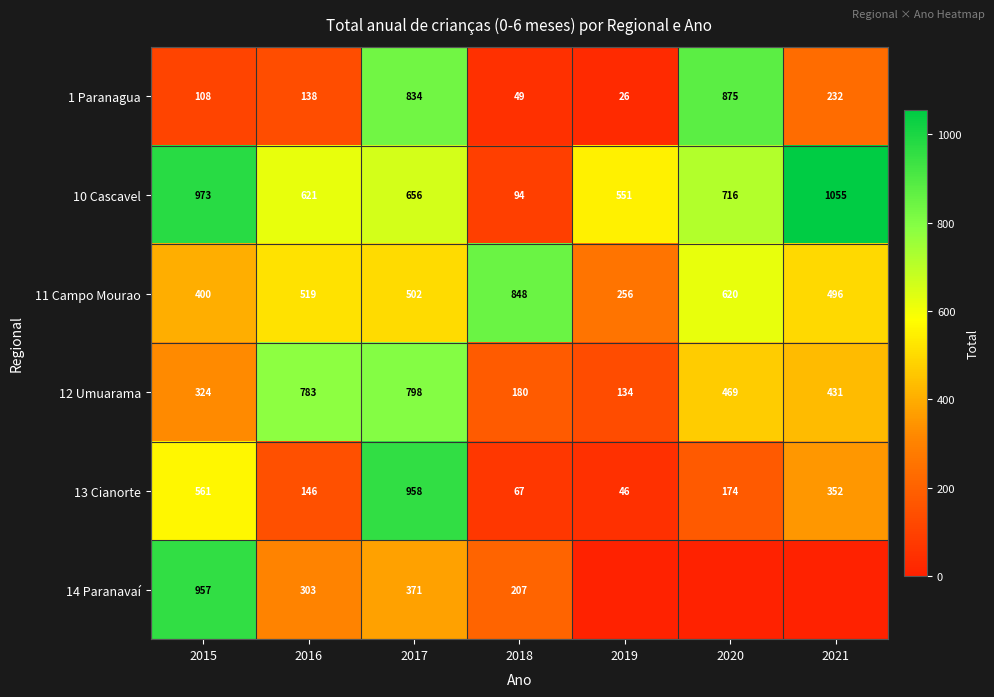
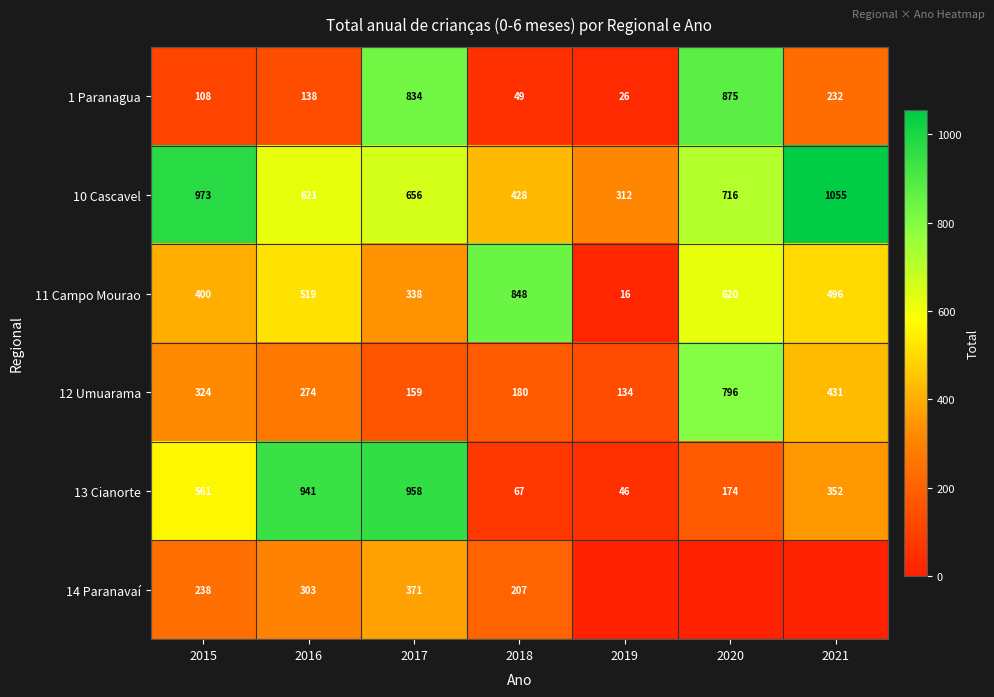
  {
    "1 Paranagua": {
      "2015": 108,
      "2016": 138,
      "2017": 834,
      "2018": 49,
      "2019": 26,
      "2020": 875,
      "2021": 232
    },
    "10 Cascavel": {
      "2015": 973,
      "2016": 621,
      "2017": 656,
-     "2018": 94,
-     "2019": 551,
+     "2018": 428,
+     "2019": 312,
      "2020": 716,
      "2021": 1055
    },
    "11 Campo Mourao": {
      "2015": 400,
      "2016": 519,
-     "2017": 502,
+     "2017": 338,
      "2018": 848,
-     "2019": 256,
+     "2019": 16,
      "2020": 620,
      "2021": 496
    },
    "12 Umuarama": {
      "2015": 324,
-     "2016": 783,
-     "2017": 798,
+     "2016": 274,
+     "2017": 159,
      "2018": 180,
      "2019": 134,
-     "2020": 469,
+     "2020": 796,
      "2021": 431
    },
    "13 Cianorte": {
      "2015": 561,
-     "2016": 146,
+     "2016": 941,
      "2017": 958,
      "2018": 67,
      "2019": 46,
      "2020": 174,
      "2021": 352
    },
    "14 Paranavaí": {
-     "2015": 957,
+     "2015": 238,
      "2016": 303,
      "2017": 371,
      "2018": 207
    }
  }
